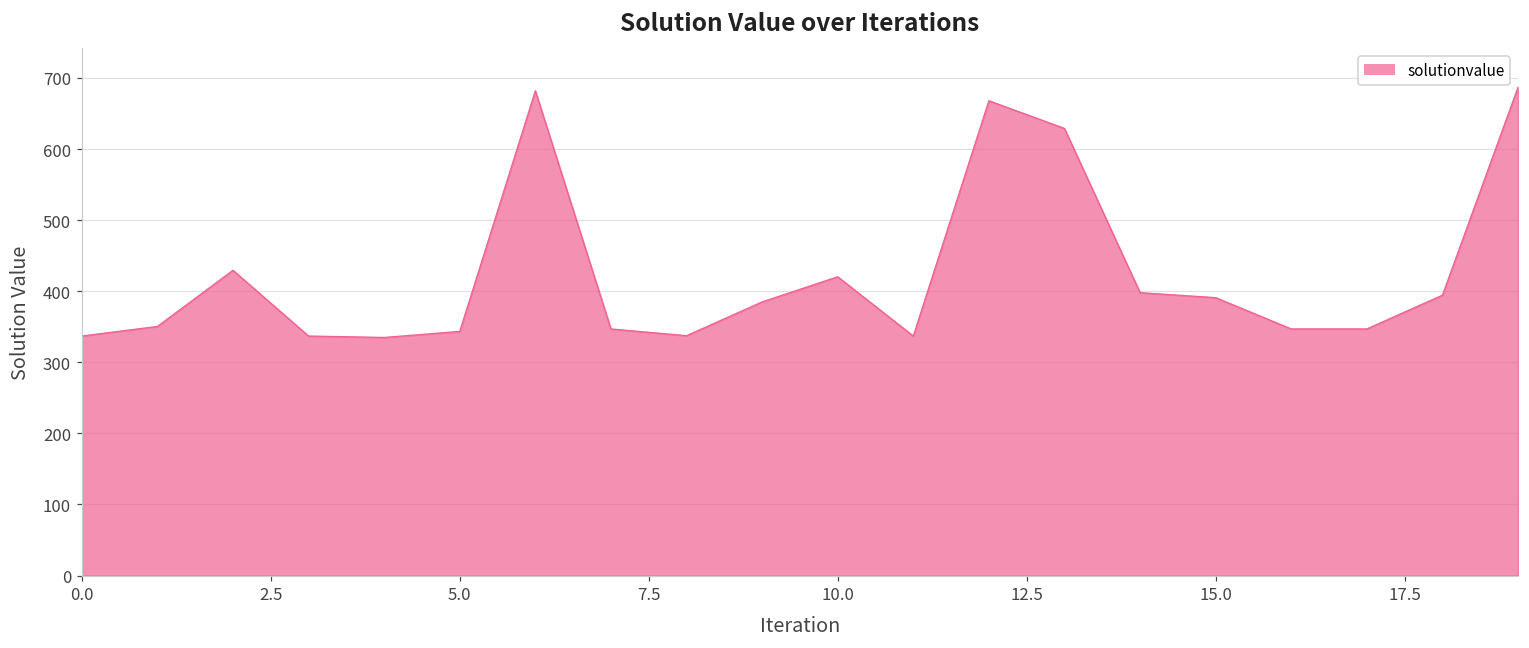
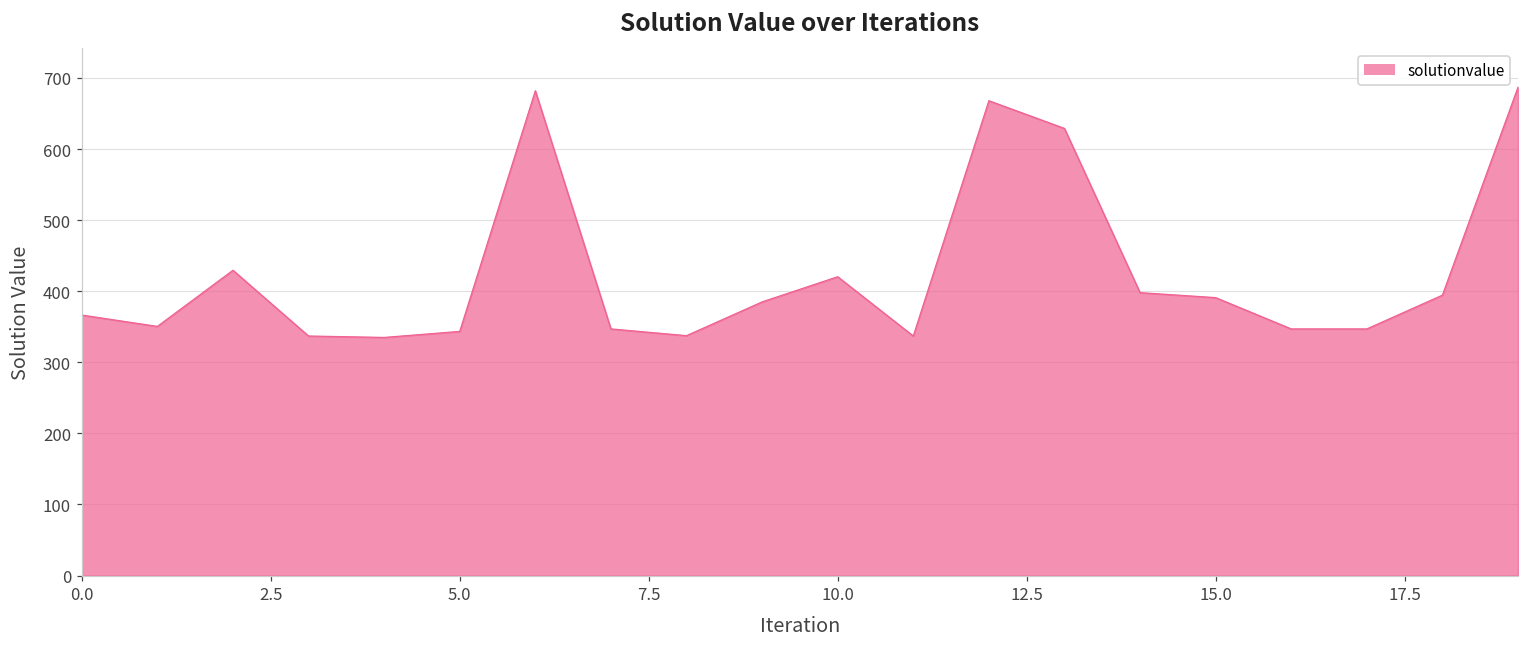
  {
-   "0.0": 340,
+   "0.0": 370,
    "5.0": 340,
    "10.0": 420,
    "15.0": 390
  }
